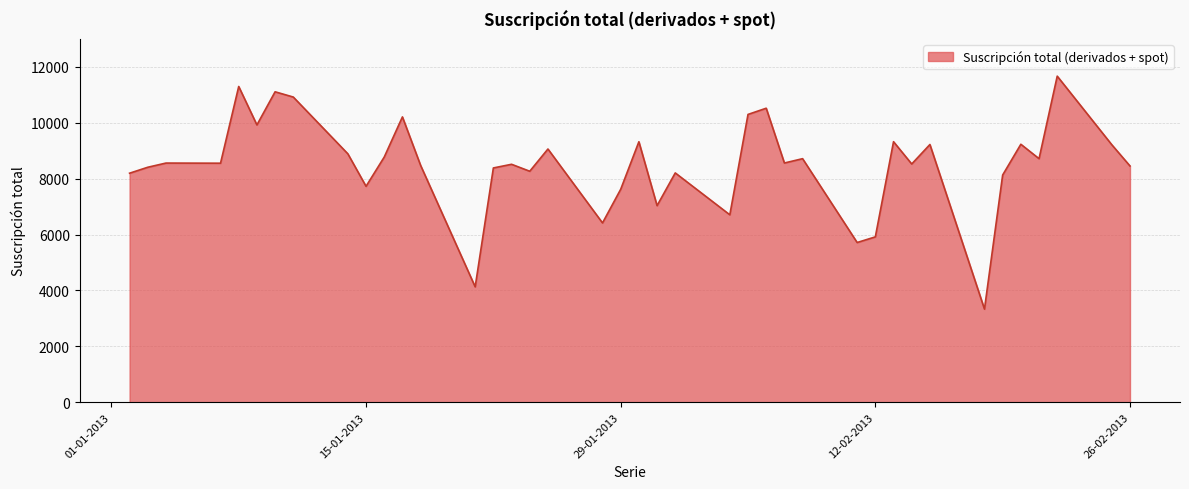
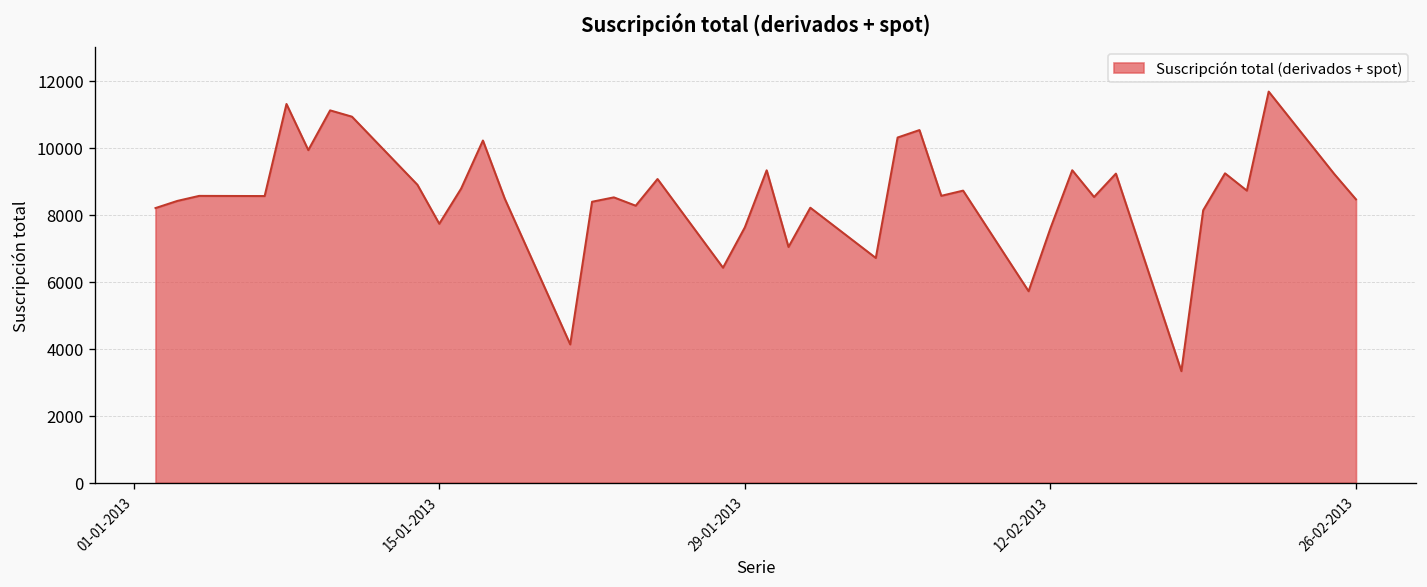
  {
    "15-01-2013": 7700,
    "29-01-2013": 7600,
-   "12-02-2013": 5900,
+   "12-02-2013": 7600,
    "26-02-2013": 8500
  }
